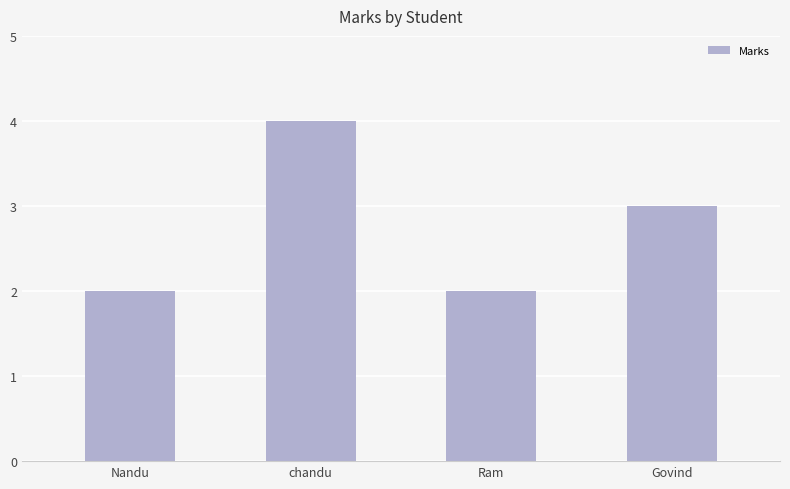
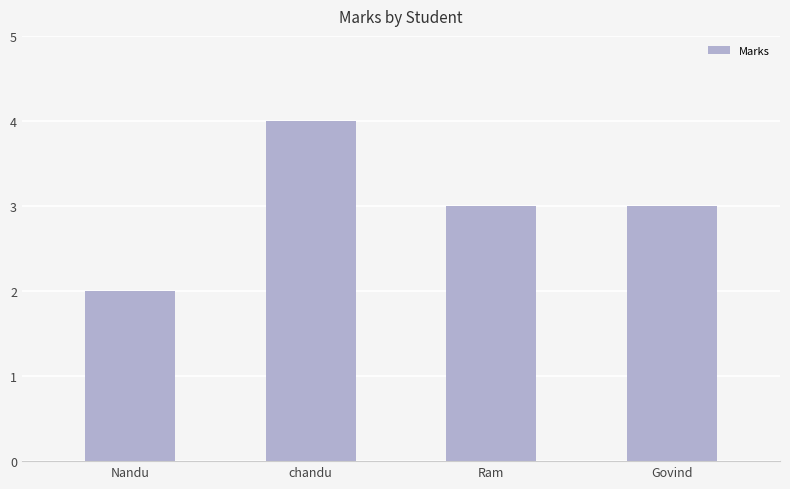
  {
    "Nandu": 2,
    "chandu": 4,
-   "Ram": 2,
+   "Ram": 3,
    "Govind": 3
  }
